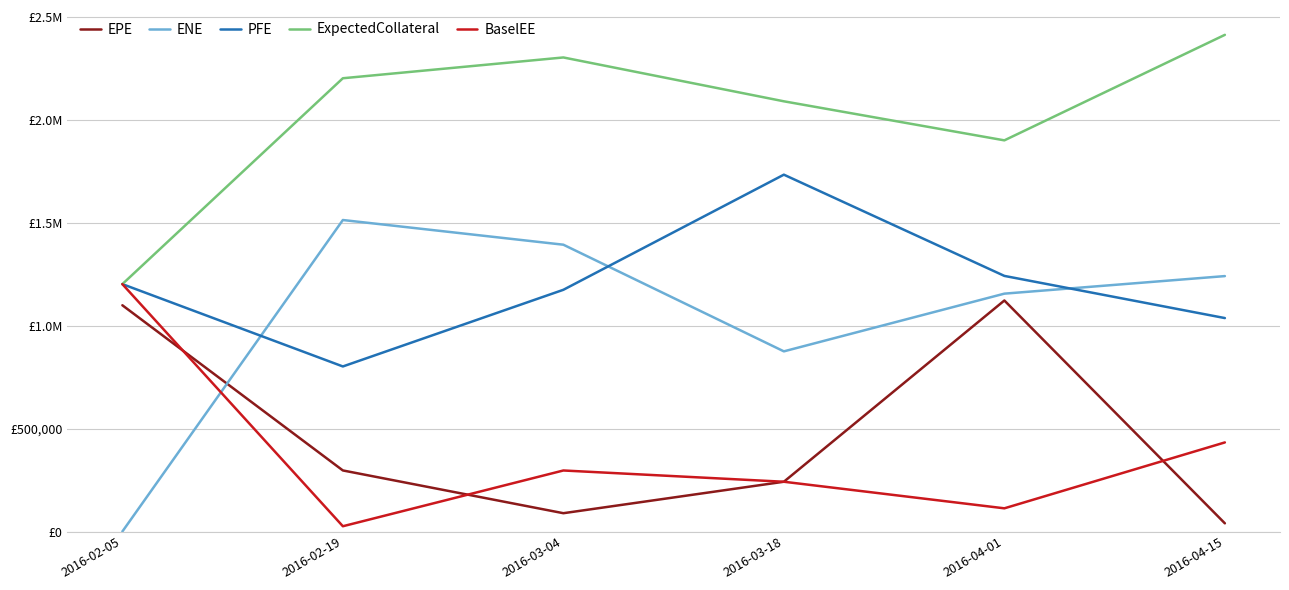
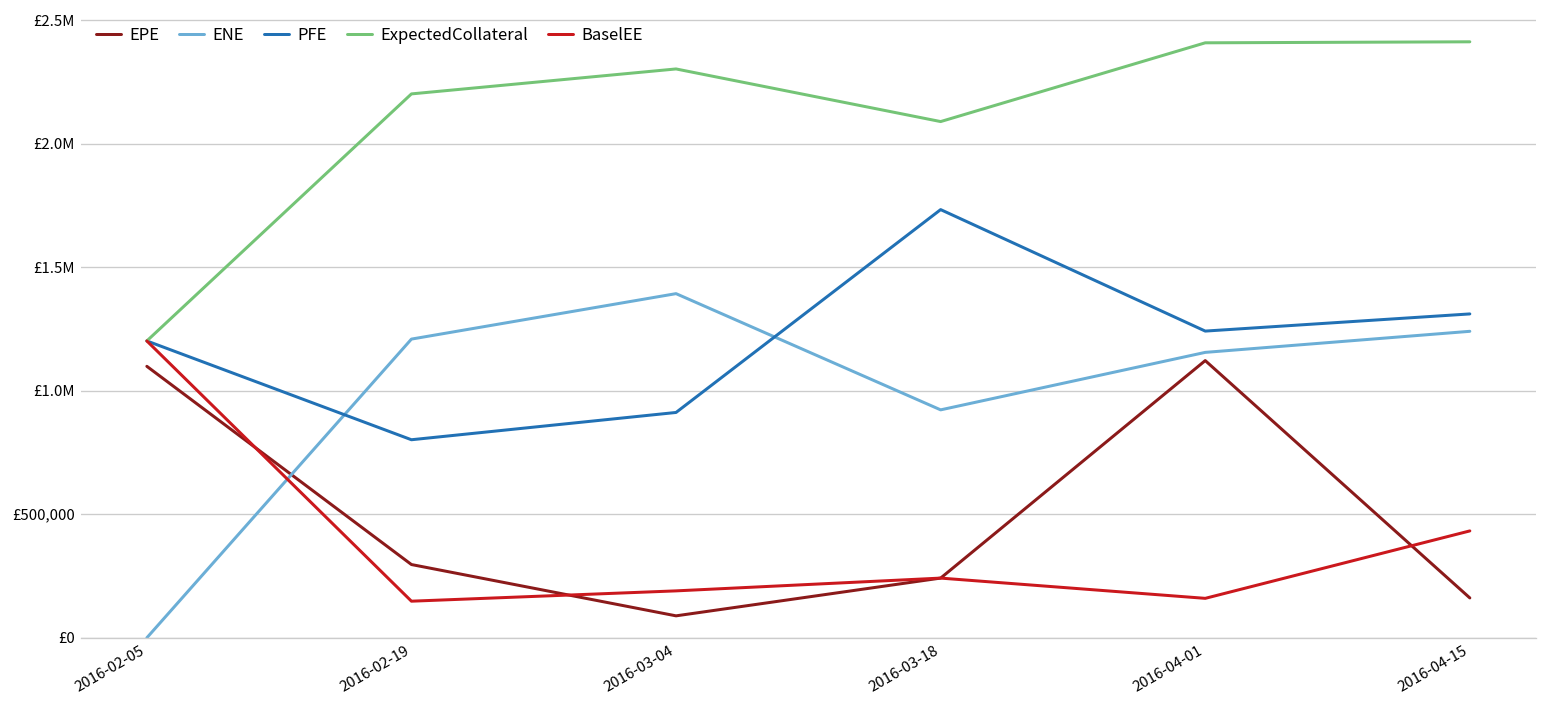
  {
    "EPE": {
      "2016-02-05": "£1,100,000",
      "2016-02-19": "£300,000",
      "2016-03-04": "£90,000",
      "2016-04-01": "£1,120,000",
-     "2016-04-15": "£40,000"
+     "2016-04-15": "£160,000"
    },
    "ENE": {
      "2016-02-05": "£0",
-     "2016-02-19": "£1,510,000",
+     "2016-02-19": "£1,210,000",
      "2016-03-04": "£1,390,000",
-     "2016-03-18": "£870,000",
+     "2016-03-18": "£920,000",
      "2016-04-01": "£1,160,000",
      "2016-04-15": "£1,240,000"
    },
    "PFE": {
      "2016-02-19": "£800,000",
-     "2016-03-04": "£1,170,000",
+     "2016-03-04": "£910,000",
      "2016-03-18": "£1,730,000",
      "2016-04-01": "£1,240,000",
-     "2016-04-15": "£1,040,000"
+     "2016-04-15": "£1,310,000"
    },
    "ExpectedCollateral": {
      "2016-02-19": "£2,200,000",
      "2016-03-04": "£2,300,000",
      "2016-03-18": "£2,090,000",
-     "2016-04-01": "£1,900,000",
+     "2016-04-01": "£2,410,000",
      "2016-04-15": "£2,410,000"
    },
    "BaselEE": {
-     "2016-02-19": "£30,000",
-     "2016-03-04": "£300,000",
-     "2016-04-01": "£110,000",
+     "2016-02-19": "£150,000",
+     "2016-03-04": "£190,000",
+     "2016-04-01": "£160,000",
      "2016-04-15": "£430,000"
    }
  }
